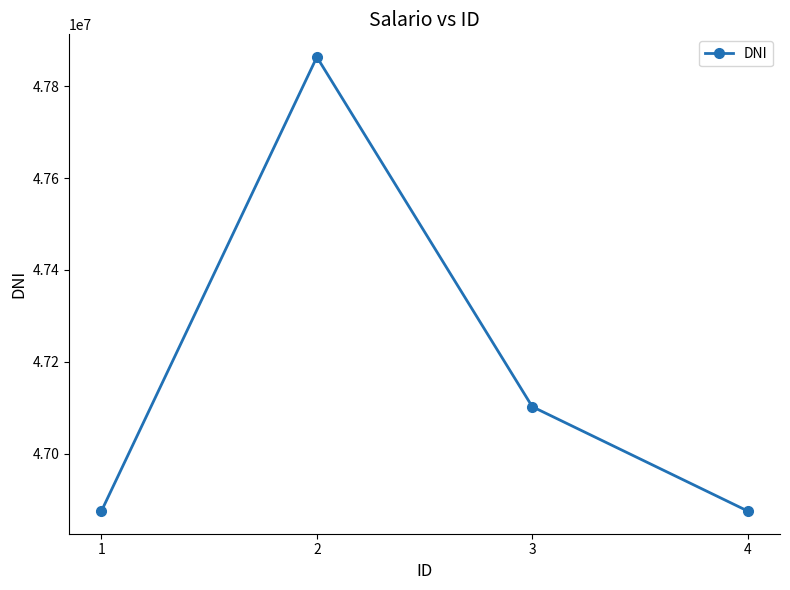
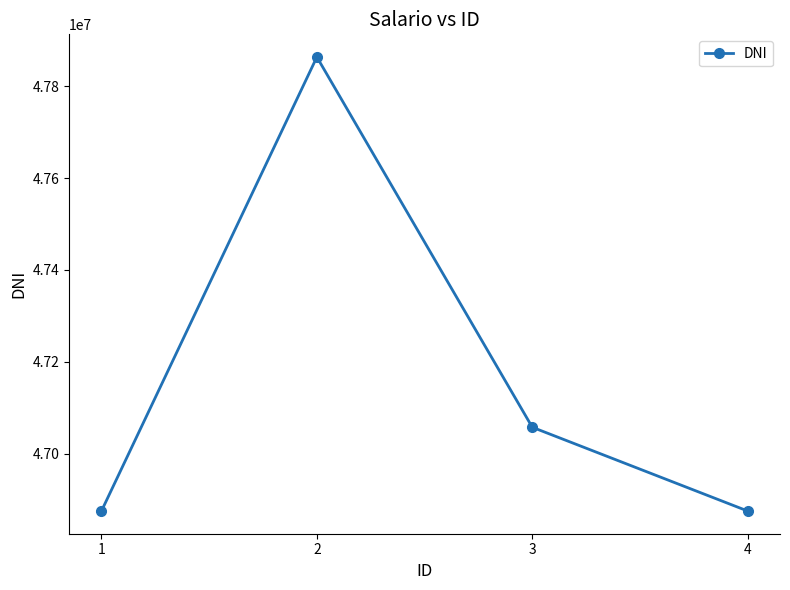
  {
    "1": 46870000,
    "2": 47860000,
-   "3": 47100000,
+   "3": 47060000,
    "4": 46870000
  }
